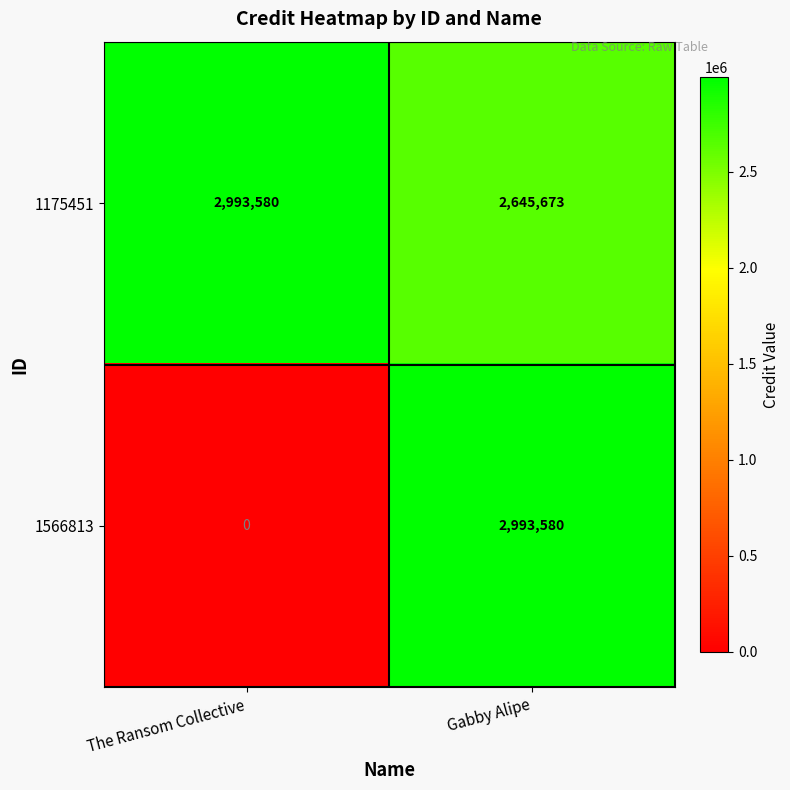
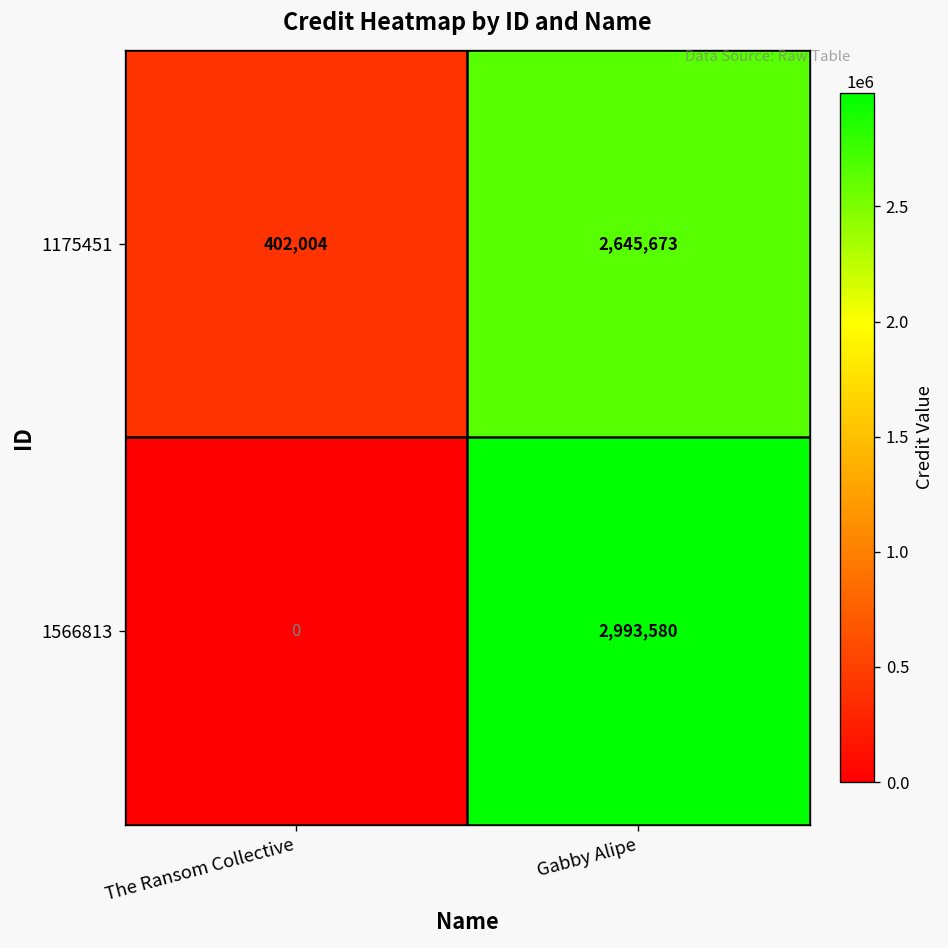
  {
    "1175451": {
-     "The Ransom Collective": "2,993,580",
+     "The Ransom Collective": "402,004",
      "Gabby Alipe": "2,645,673"
    },
    "1566813": {
      "The Ransom Collective": "0",
      "Gabby Alipe": "2,993,580"
    }
  }
